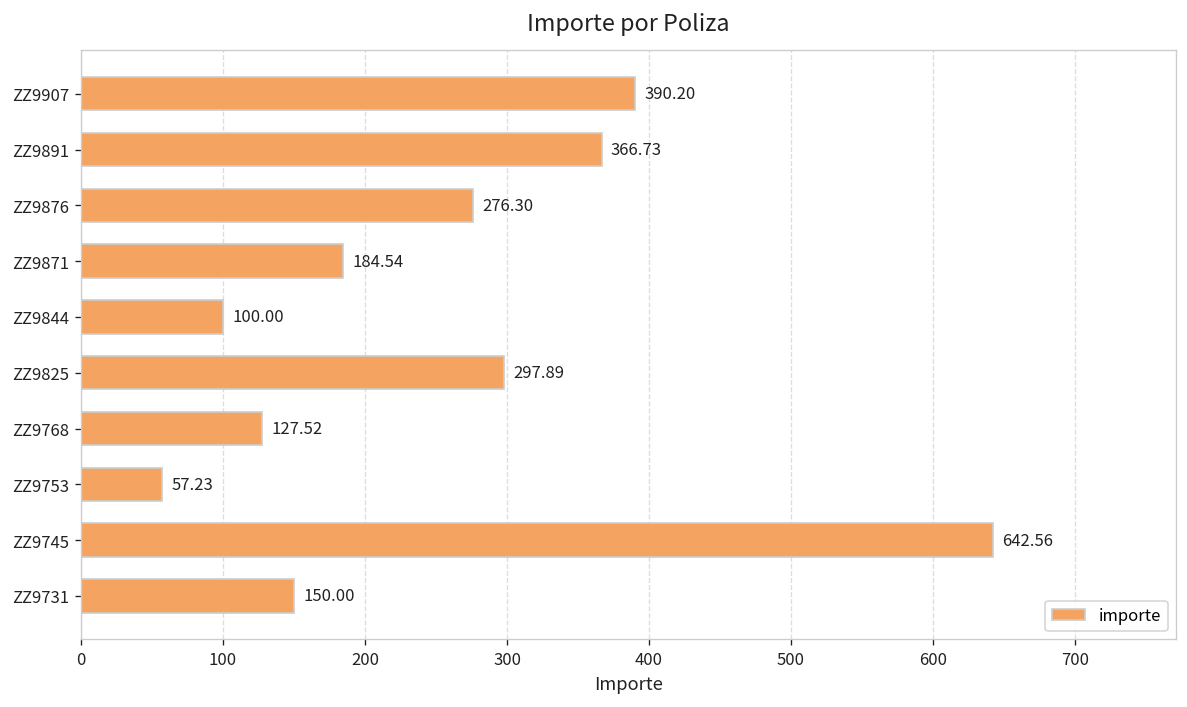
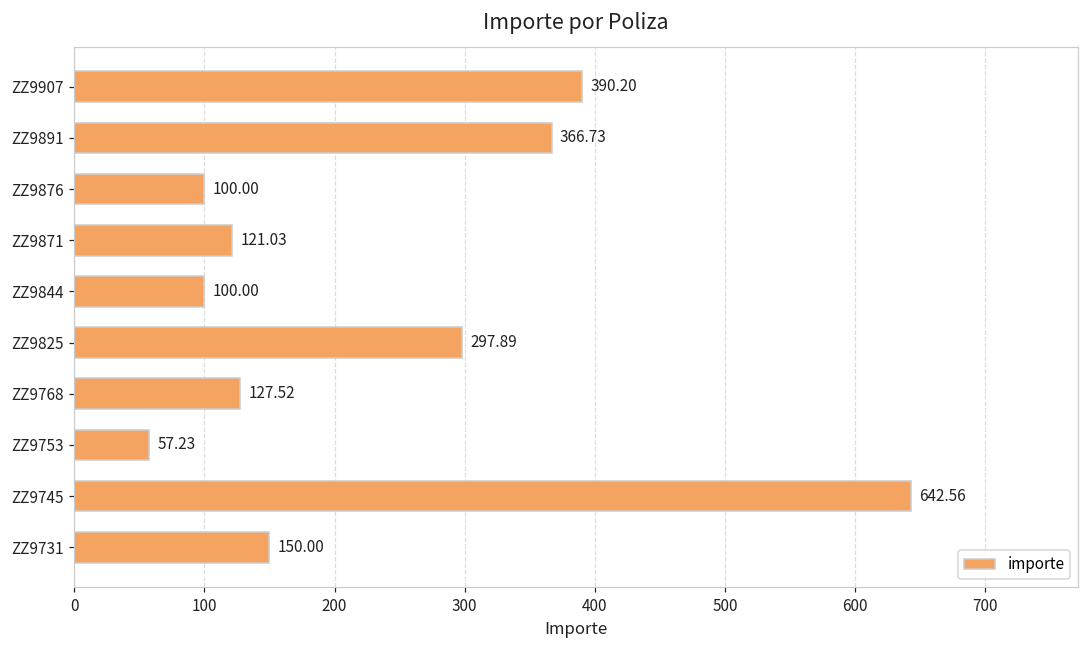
  {
    "ZZ9907": 390.20,
    "ZZ9891": 366.73,
-   "ZZ9876": 276.30,
-   "ZZ9871": 184.54,
+   "ZZ9876": 100.00,
+   "ZZ9871": 121.03,
    "ZZ9844": 100.00,
    "ZZ9825": 297.89,
    "ZZ9768": 127.52,
    "ZZ9753": 57.23,
    "ZZ9745": 642.56,
    "ZZ9731": 150.00
  }
